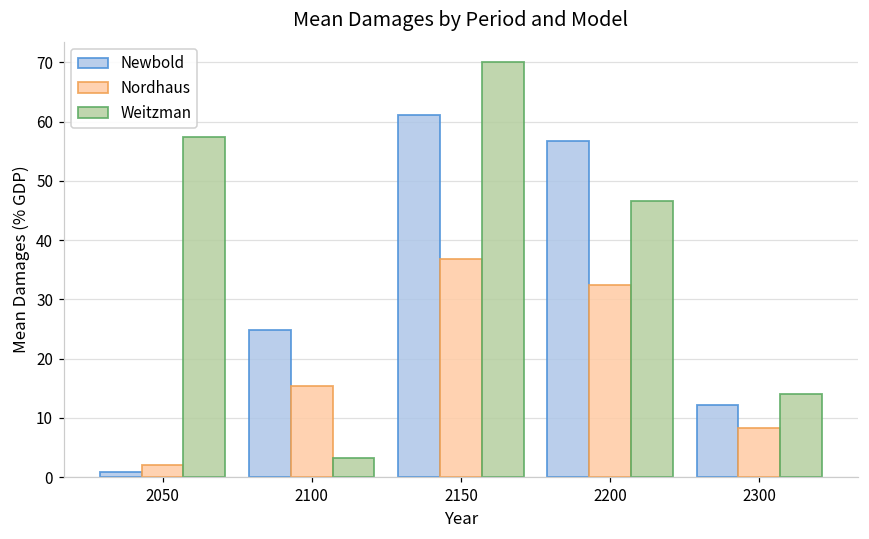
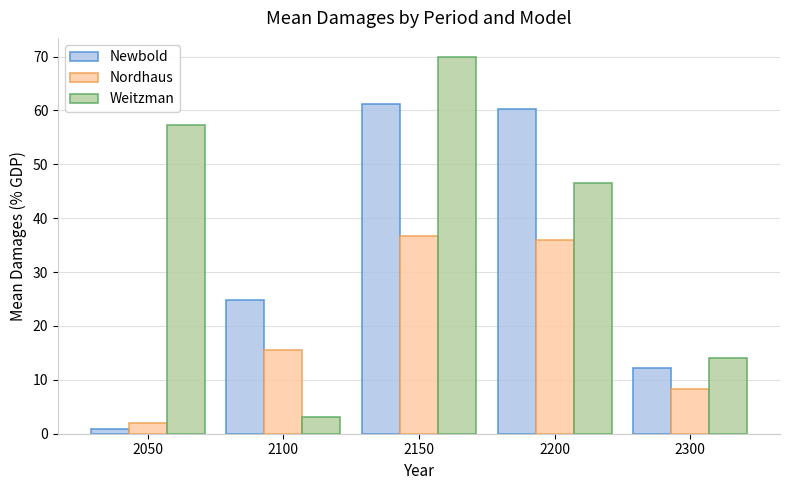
  {
    "Newbold": {
      "2050": 1,
      "2100": 25,
      "2150": 61,
-     "2200": 57,
+     "2200": 60,
      "2300": 12
    },
    "Nordhaus": {
      "2050": 2,
      "2100": 15,
      "2150": 37,
-     "2200": 32,
+     "2200": 36,
      "2300": 8
    },
    "Weitzman": {
      "2050": 57,
      "2100": 3,
      "2150": 70,
      "2200": 47,
      "2300": 14
    }
  }
